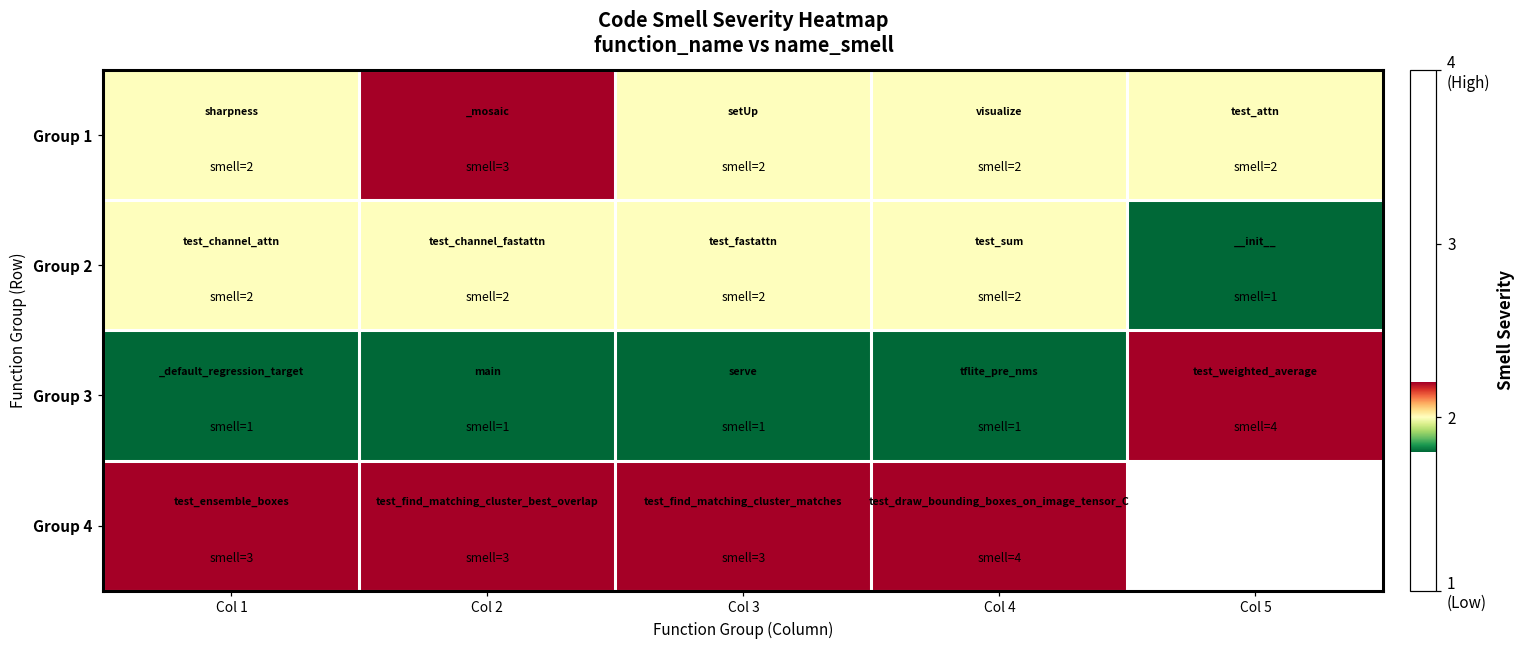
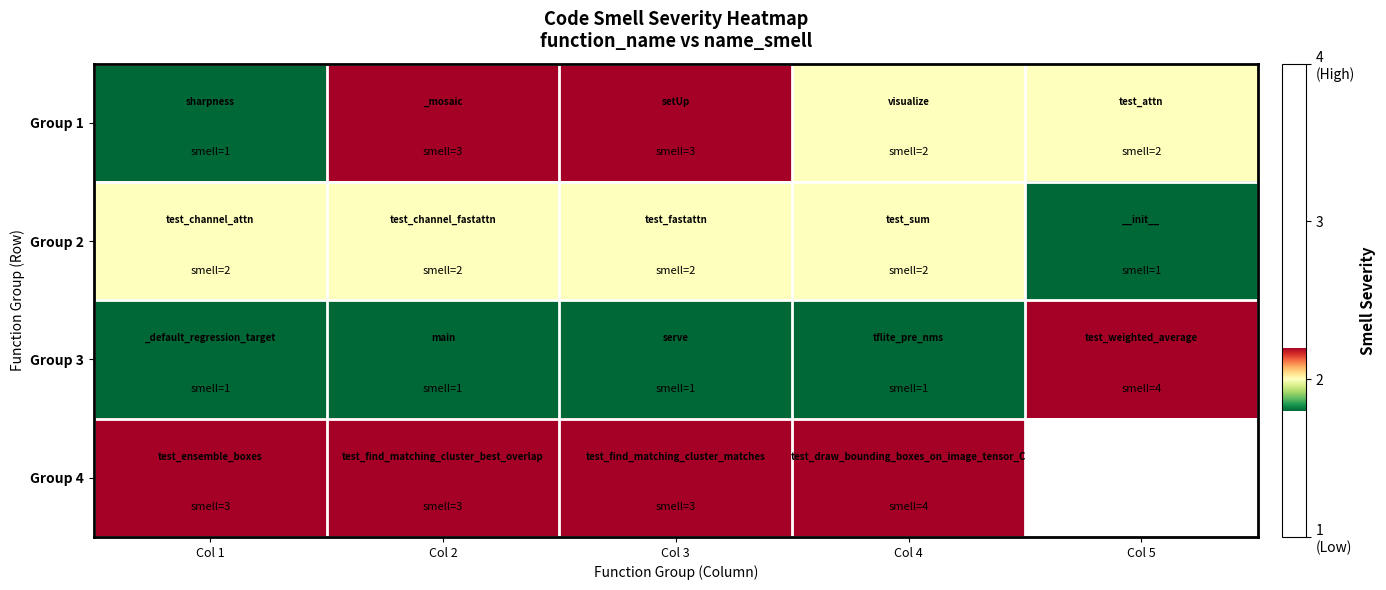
  {
    "Group 1": {
-     "Col 1": 2,
-     "Col 3": 2
+     "Col 1": 1,
+     "Col 3": 3
    }
  }
